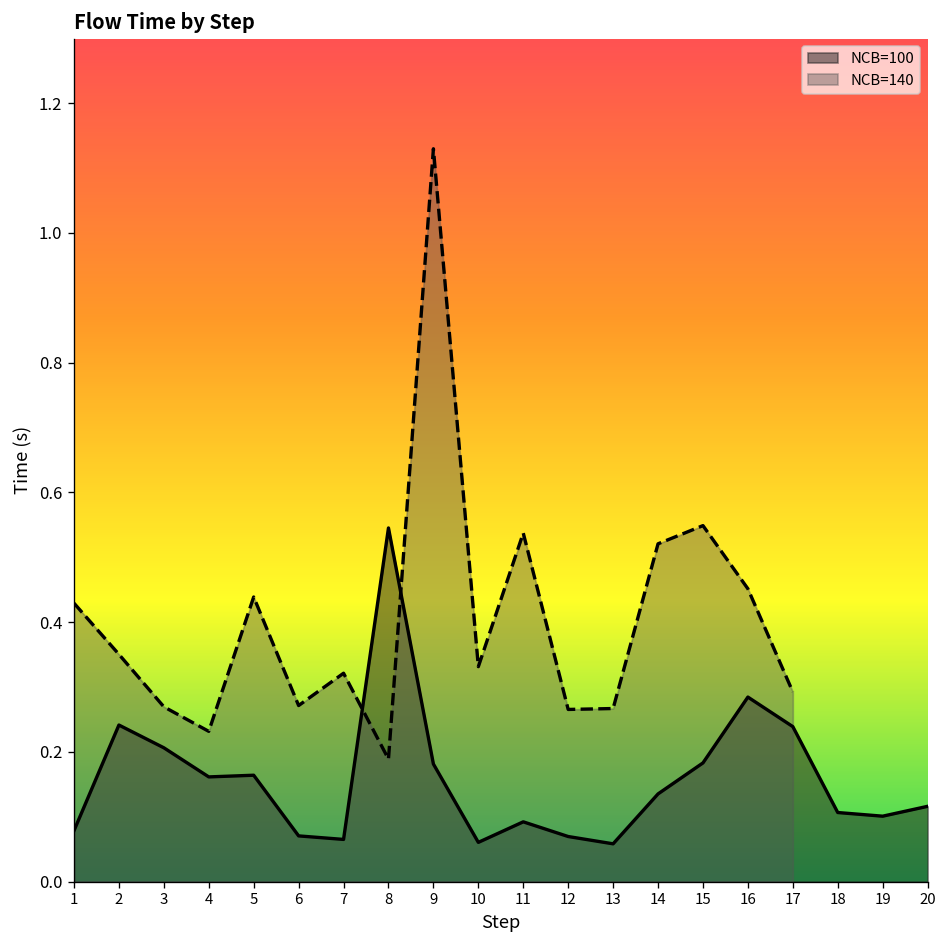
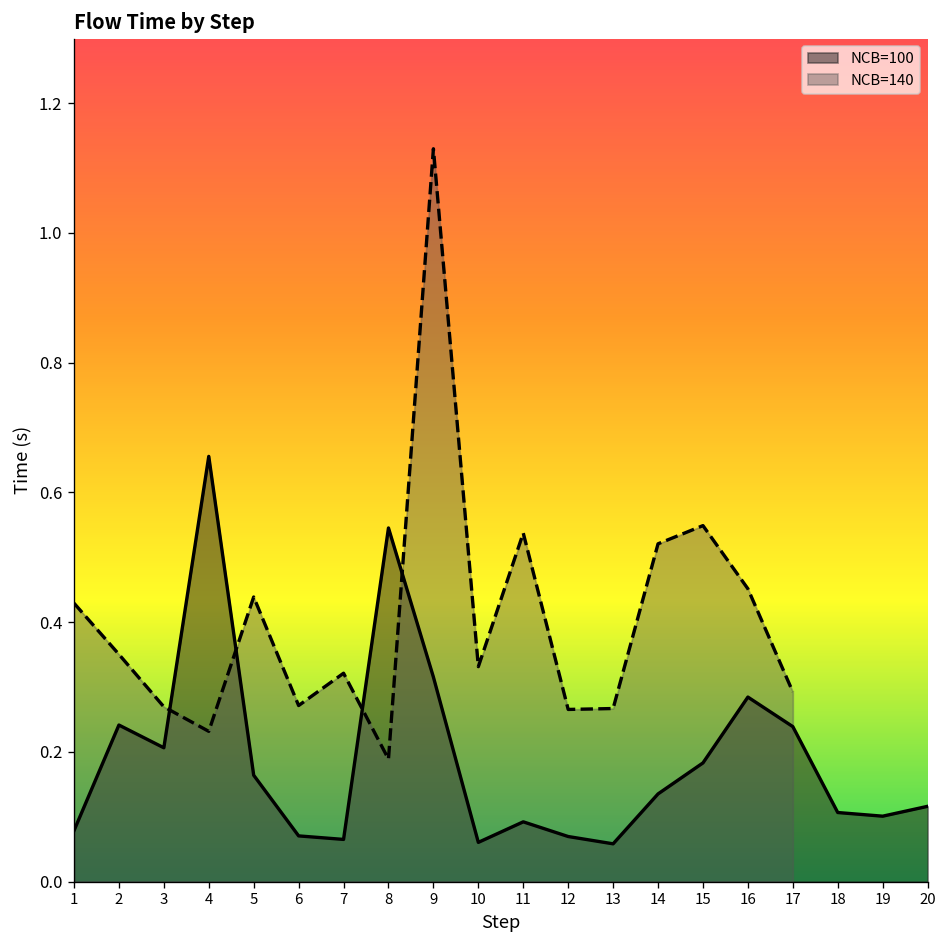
  {
    "NCB=100": {
      "1": 0.08,
      "2": 0.24,
      "3": 0.21,
-     "4": 0.16,
+     "4": 0.66,
      "5": 0.16,
      "6": 0.07,
      "7": 0.07,
      "8": 0.55,
-     "9": 0.18,
+     "9": 0.32,
      "10": 0.06,
      "11": 0.09,
      "12": 0.07,
      "13": 0.06,
      "14": 0.14,
      "15": 0.18,
      "16": 0.28,
      "17": 0.24,
      "18": 0.11,
      "19": 0.10,
      "20": 0.12
    },
    "NCB=140": {
      "1": 0.43,
      "2": 0.35,
      "3": 0.27,
      "4": 0.23,
      "5": 0.44,
      "6": 0.27,
      "7": 0.32,
      "8": 0.19,
      "9": 1.13,
      "10": 0.33,
      "11": 0.54,
      "12": 0.27,
      "13": 0.27,
      "14": 0.52,
      "15": 0.55,
      "16": 0.45,
      "17": 0.29
    }
  }
